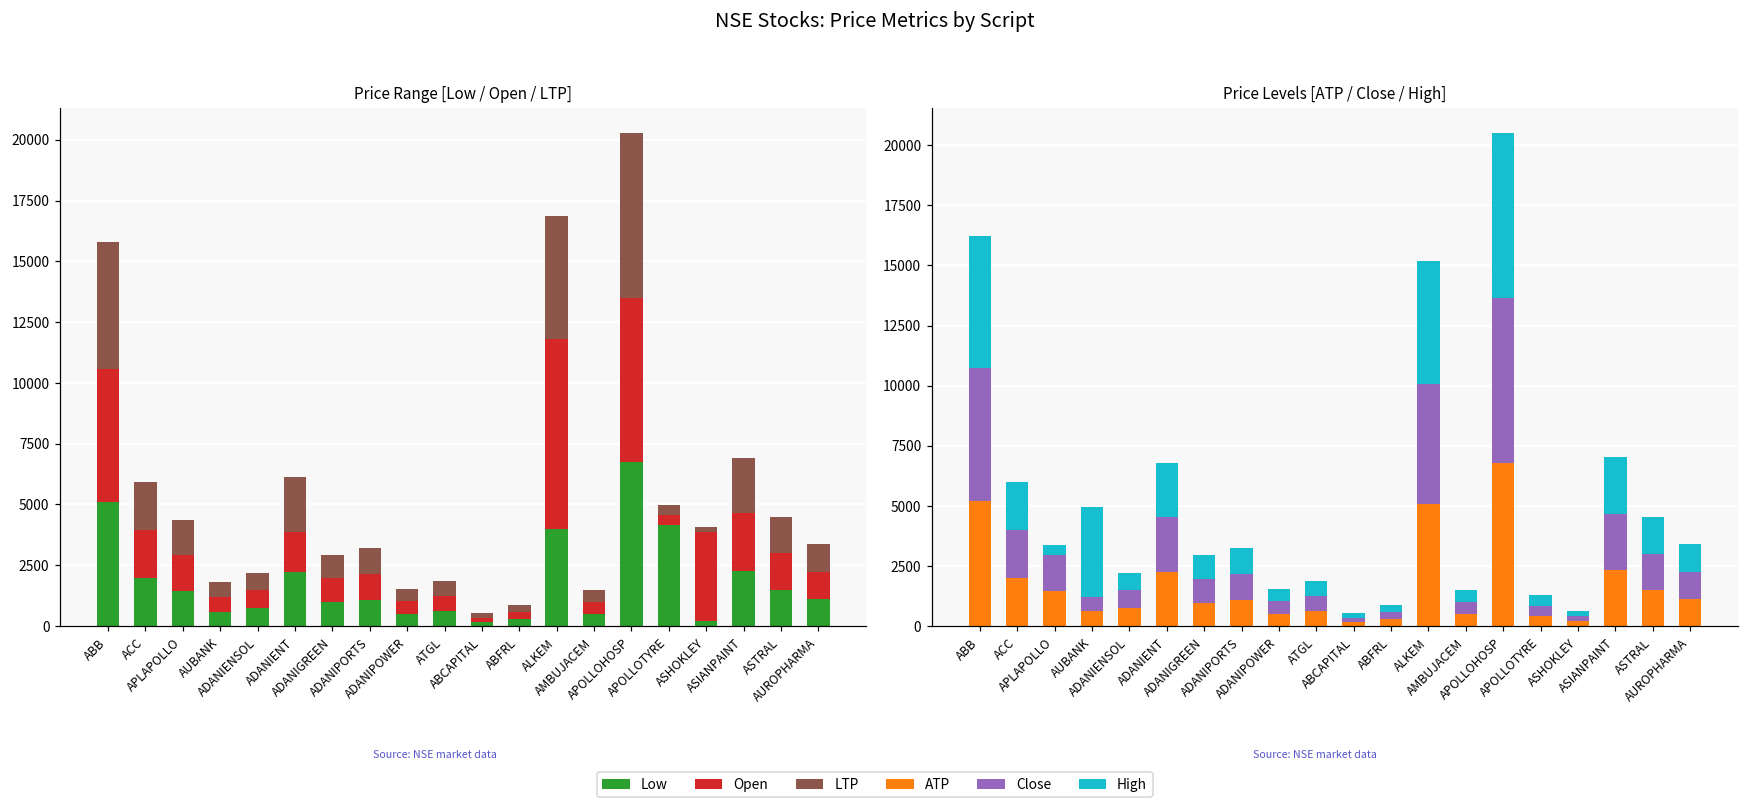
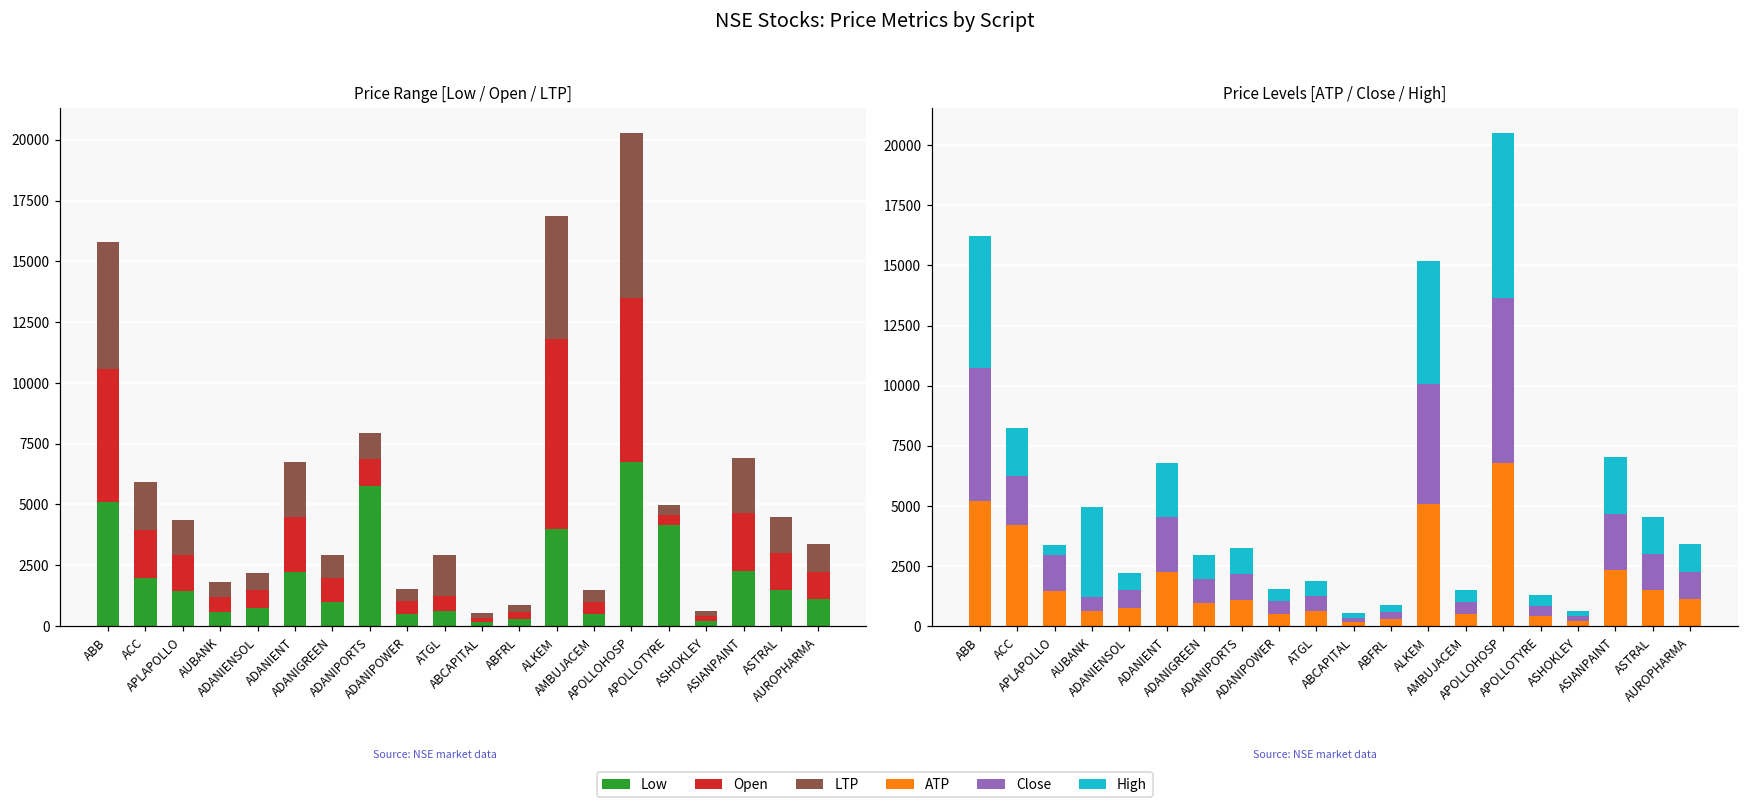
  {
    "Price Range [Low / Open / LTP]": {
      "Low": {
        "ABB": 5100,
        "ACC": 2000,
        "APLAPOLLO": 1400,
        "AUBANK": 600,
        "ADANIENSOL": 700,
        "ADANIENT": 2200,
        "ADANIGREEN": 1000,
-       "ADANIPORTS": 1100,
+       "ADANIPORTS": 5800,
        "ADANIPOWER": 500,
        "ATGL": 600,
        "ABCAPITAL": 200,
        "ABFRL": 300,
        "ALKEM": 4000,
        "AMBUJACEM": 500,
        "APOLLOHOSP": 6700,
        "APOLLOTYRE": 4100,
        "ASHOKLEY": 200,
        "ASIANPAINT": 2300,
        "ASTRAL": 1500,
        "AUROPHARMA": 1100
      },
      "Open": {
        "ABB": 5500,
        "ACC": 2000,
        "APLAPOLLO": 1500,
        "AUBANK": 600,
        "ADANIENSOL": 700,
-       "ADANIENT": 1700,
+       "ADANIENT": 2300,
        "ADANIGREEN": 1000,
        "ADANIPORTS": 1100,
        "ADANIPOWER": 500,
        "ATGL": 600,
        "ABCAPITAL": 200,
        "ABFRL": 300,
        "ALKEM": 7800,
        "AMBUJACEM": 500,
        "APOLLOHOSP": 6800,
        "APOLLOTYRE": 400,
-       "ASHOKLEY": 3700,
+       "ASHOKLEY": 200,
        "ASIANPAINT": 2400,
        "ASTRAL": 1500,
        "AUROPHARMA": 1100
      },
      "LTP": {
        "ABB": 5200,
        "ACC": 2000,
        "APLAPOLLO": 1400,
        "AUBANK": 600,
        "ADANIENSOL": 700,
        "ADANIENT": 2300,
        "ADANIGREEN": 1000,
        "ADANIPORTS": 1100,
        "ADANIPOWER": 500,
-       "ATGL": 600,
+       "ATGL": 1700,
        "ABCAPITAL": 200,
        "ABFRL": 300,
        "ALKEM": 5100,
        "AMBUJACEM": 500,
        "APOLLOHOSP": 6800,
        "APOLLOTYRE": 400,
        "ASHOKLEY": 200,
        "ASIANPAINT": 2300,
        "ASTRAL": 1500,
        "AUROPHARMA": 1100
      }
    },
    "Price Levels [ATP / Close / High]": {
      "ATP": {
        "ABB": 5200,
-       "ACC": 2000,
+       "ACC": 4200,
        "APLAPOLLO": 1400,
        "AUBANK": 600,
        "ADANIENSOL": 700,
        "ADANIENT": 2200,
        "ADANIGREEN": 1000,
        "ADANIPORTS": 1100,
        "ADANIPOWER": 500,
        "ATGL": 600,
        "ABCAPITAL": 200,
        "ABFRL": 300,
        "ALKEM": 5100,
        "AMBUJACEM": 500,
        "APOLLOHOSP": 6800,
        "APOLLOTYRE": 400,
        "ASHOKLEY": 200,
        "ASIANPAINT": 2300,
        "ASTRAL": 1500,
        "AUROPHARMA": 1100
      },
      "Close": {
        "ABB": 5500,
        "ACC": 2000,
        "APLAPOLLO": 1500,
        "AUBANK": 600,
        "ADANIENSOL": 700,
        "ADANIENT": 2300,
        "ADANIGREEN": 1000,
        "ADANIPORTS": 1100,
        "ADANIPOWER": 500,
        "ATGL": 600,
        "ABCAPITAL": 200,
        "ABFRL": 300,
        "ALKEM": 5000,
        "AMBUJACEM": 500,
        "APOLLOHOSP": 6800,
        "APOLLOTYRE": 400,
        "ASHOKLEY": 200,
        "ASIANPAINT": 2400,
        "ASTRAL": 1500,
        "AUROPHARMA": 1100
      },
      "High": {
        "ABB": 5500,
        "ACC": 2000,
        "APLAPOLLO": 400,
        "AUBANK": 3800,
        "ADANIENSOL": 700,
        "ADANIENT": 2300,
        "ADANIGREEN": 1000,
        "ADANIPORTS": 1100,
        "ADANIPOWER": 500,
        "ATGL": 600,
        "ABCAPITAL": 200,
        "ABFRL": 300,
        "ALKEM": 5100,
        "AMBUJACEM": 500,
        "APOLLOHOSP": 6900,
        "APOLLOTYRE": 400,
        "ASHOKLEY": 200,
        "ASIANPAINT": 2400,
        "ASTRAL": 1500,
        "AUROPHARMA": 1100
      }
    }
  }
